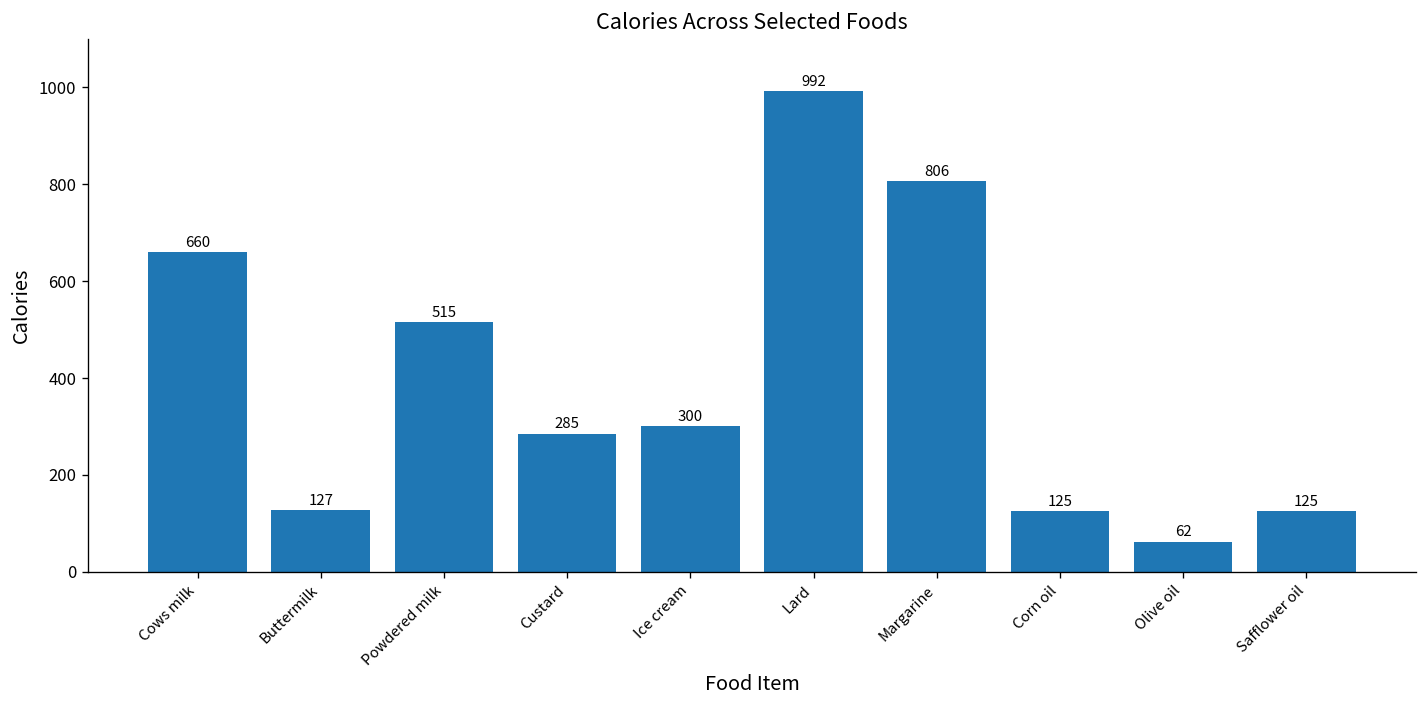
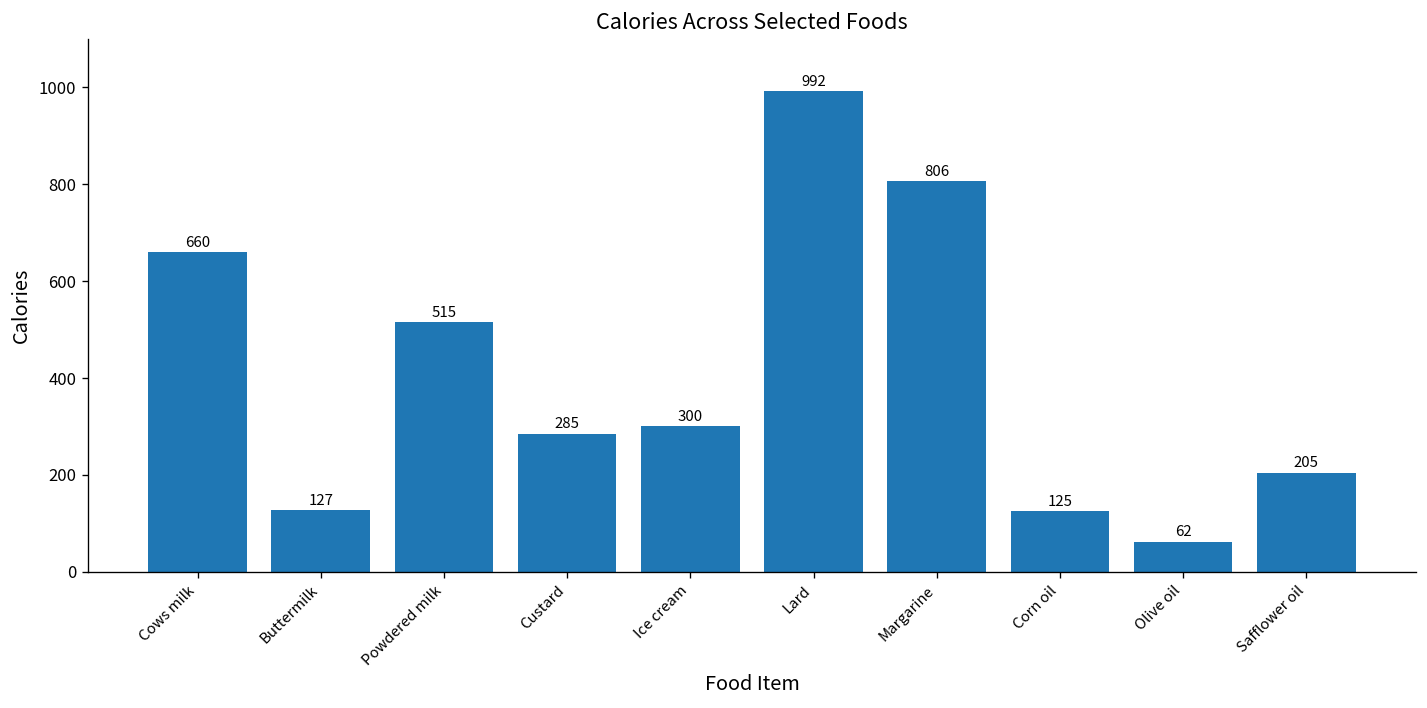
  {
    "Cows milk": 660,
    "Buttermilk": 127,
    "Powdered milk": 515,
    "Custard": 285,
    "Ice cream": 300,
    "Lard": 992,
    "Margarine": 806,
    "Corn oil": 125,
    "Olive oil": 62,
-   "Safflower oil": 125
+   "Safflower oil": 205
  }
